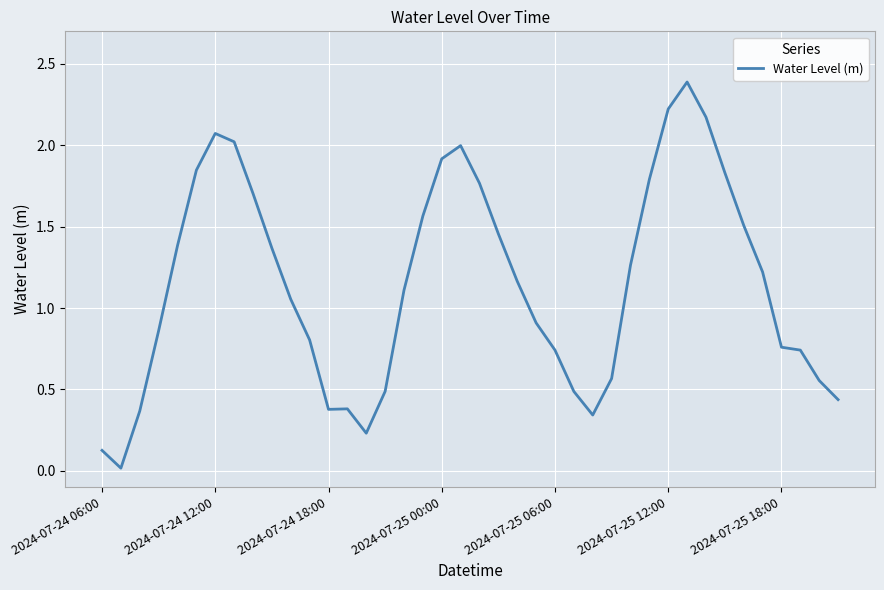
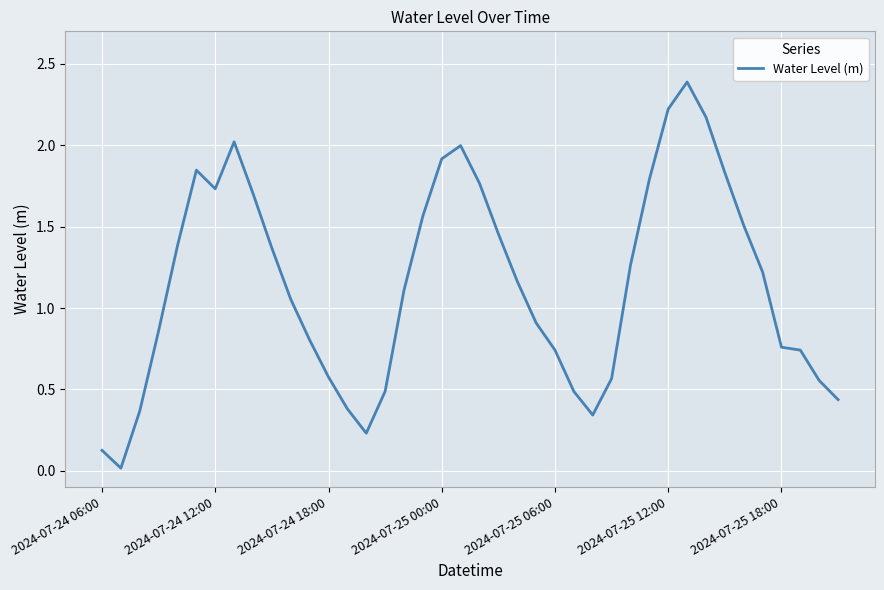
  {
    "2024-07-24 06:00": 0.13,
-   "2024-07-24 12:00": 2.07,
-   "2024-07-24 18:00": 0.38,
+   "2024-07-24 12:00": 1.73,
+   "2024-07-24 18:00": 0.58,
    "2024-07-25 00:00": 1.92,
    "2024-07-25 06:00": 0.74,
    "2024-07-25 12:00": 2.22,
    "2024-07-25 18:00": 0.76
  }
